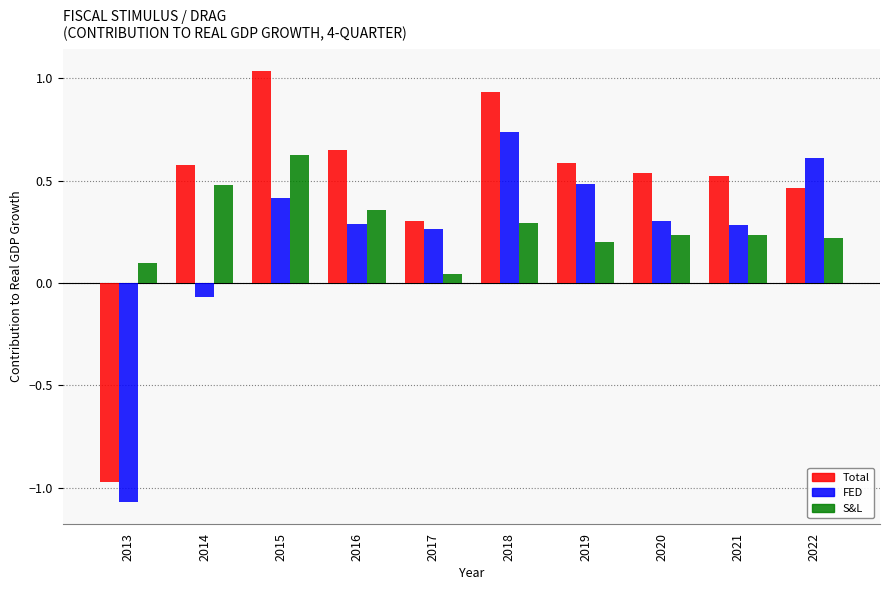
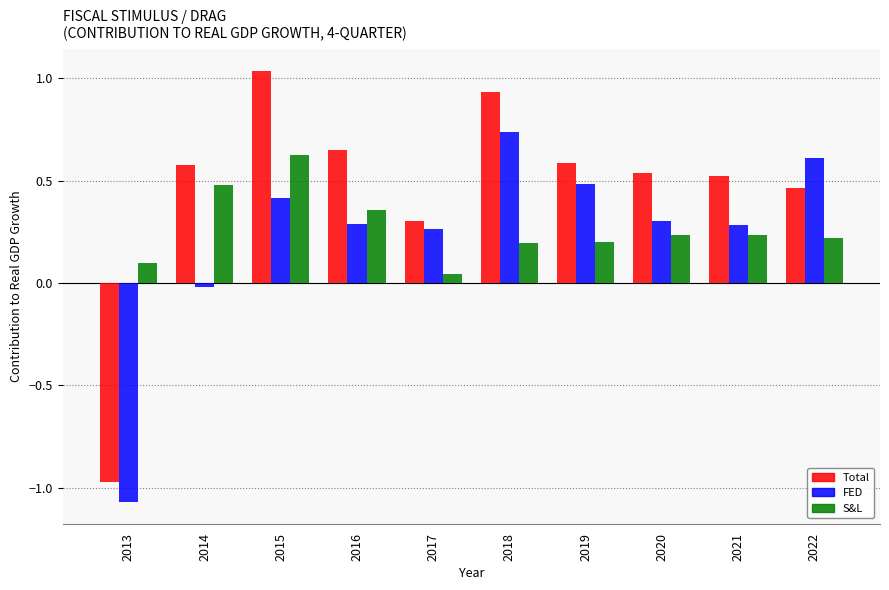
  {
    "Total": {
      "2013": -0.97,
      "2014": 0.58,
      "2015": 1.04,
      "2016": 0.65,
      "2017": 0.31,
      "2018": 0.93,
      "2019": 0.59,
      "2020": 0.54,
      "2021": 0.52,
      "2022": 0.46
    },
    "FED": {
      "2013": -1.07,
-     "2014": -0.07,
+     "2014": -0.02,
      "2015": 0.41,
      "2016": 0.29,
      "2017": 0.26,
      "2018": 0.74,
      "2019": 0.49,
      "2020": 0.30,
      "2021": 0.29,
      "2022": 0.61
    },
    "S&L": {
      "2013": 0.10,
      "2014": 0.48,
      "2015": 0.62,
      "2016": 0.36,
      "2017": 0.04,
-     "2018": 0.30,
+     "2018": 0.20,
      "2019": 0.20,
      "2020": 0.23,
      "2021": 0.24,
      "2022": 0.22
    }
  }
